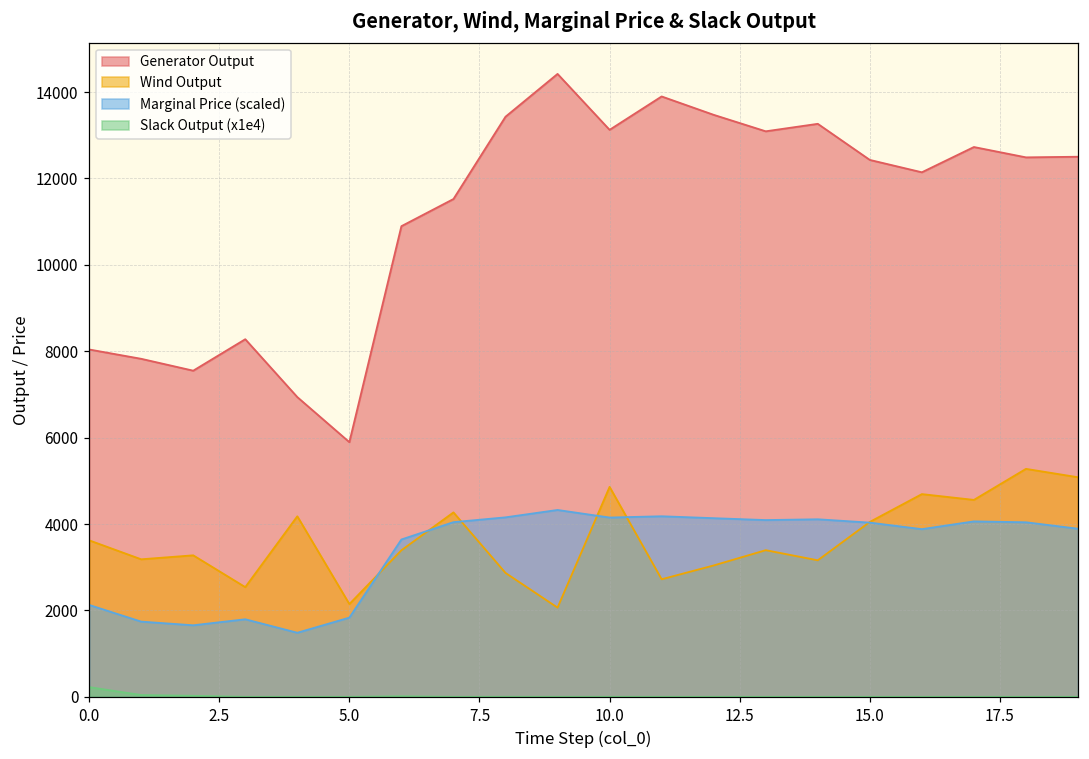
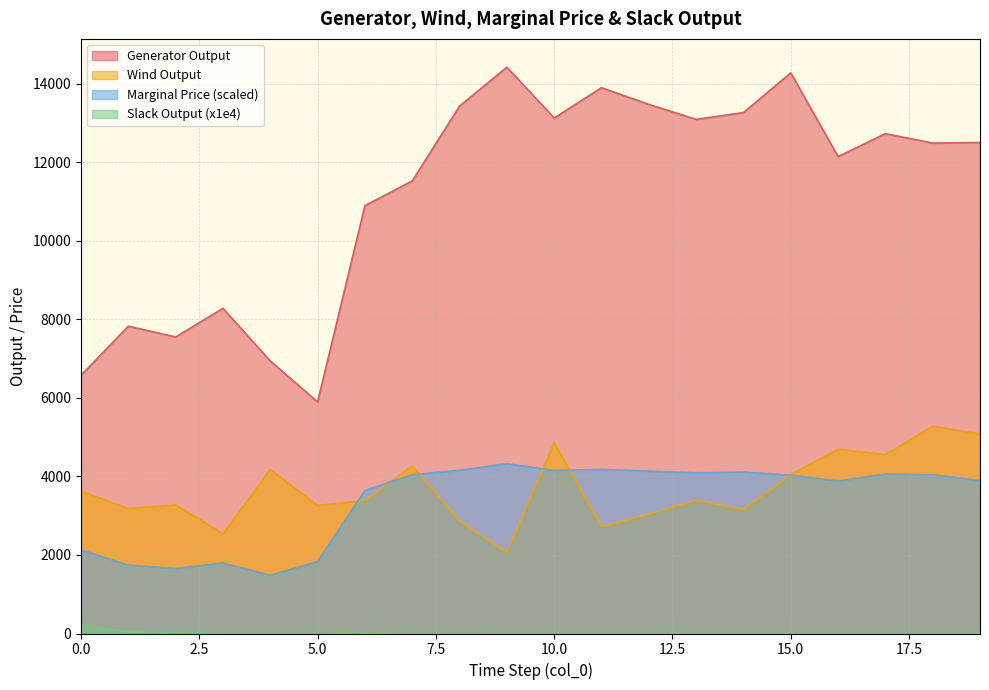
  {
    "Generator Output": {
-     "0.0": 8000,
+     "0.0": 6600,
      "5.0": 5900,
      "10.0": 13100,
-     "15.0": 12400
+     "15.0": 14300
    },
    "Wind Output": {
      "0.0": 3600,
-     "5.0": 2100,
+     "5.0": 3300,
      "10.0": 4900
    },
    "Marginal Price (scaled)": {
      "0.0": 2100,
      "5.0": 1800,
      "10.0": 4200
    },
    "Slack Output (x1e4)": {
      "0.0": 200,
      "5.0": 0,
      "10.0": 0,
      "15.0": 0
    }
  }
